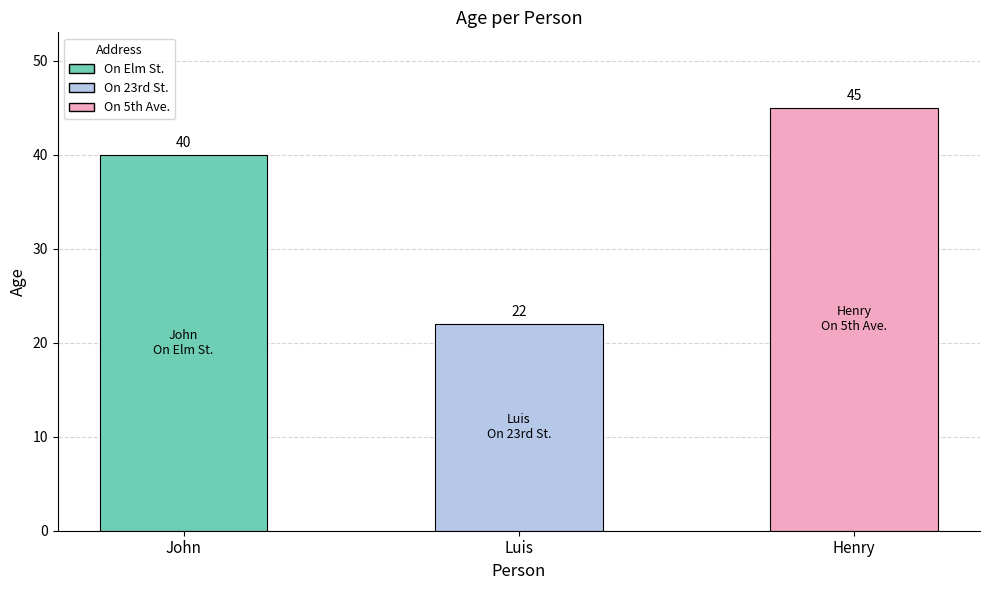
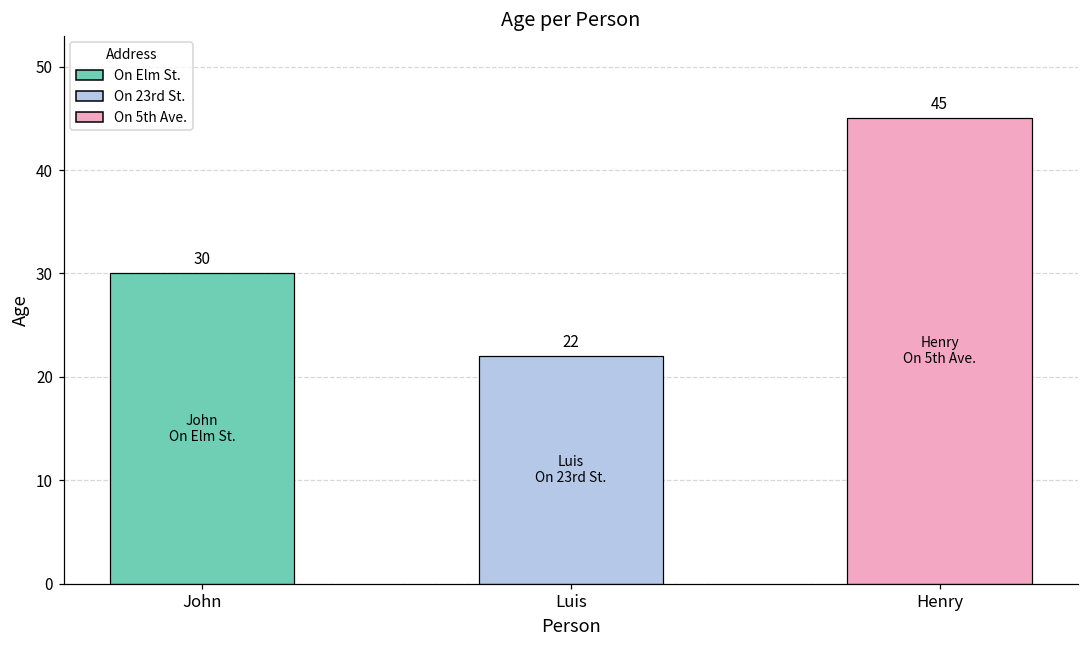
  {
-   "John": 40,
+   "John": 30,
    "Luis": 22,
    "Henry": 45
  }
